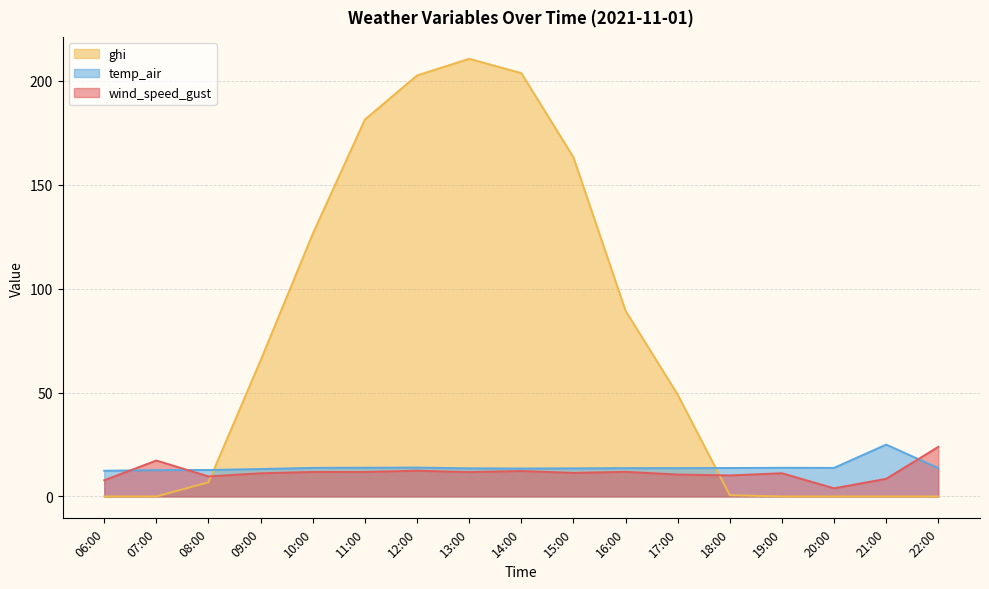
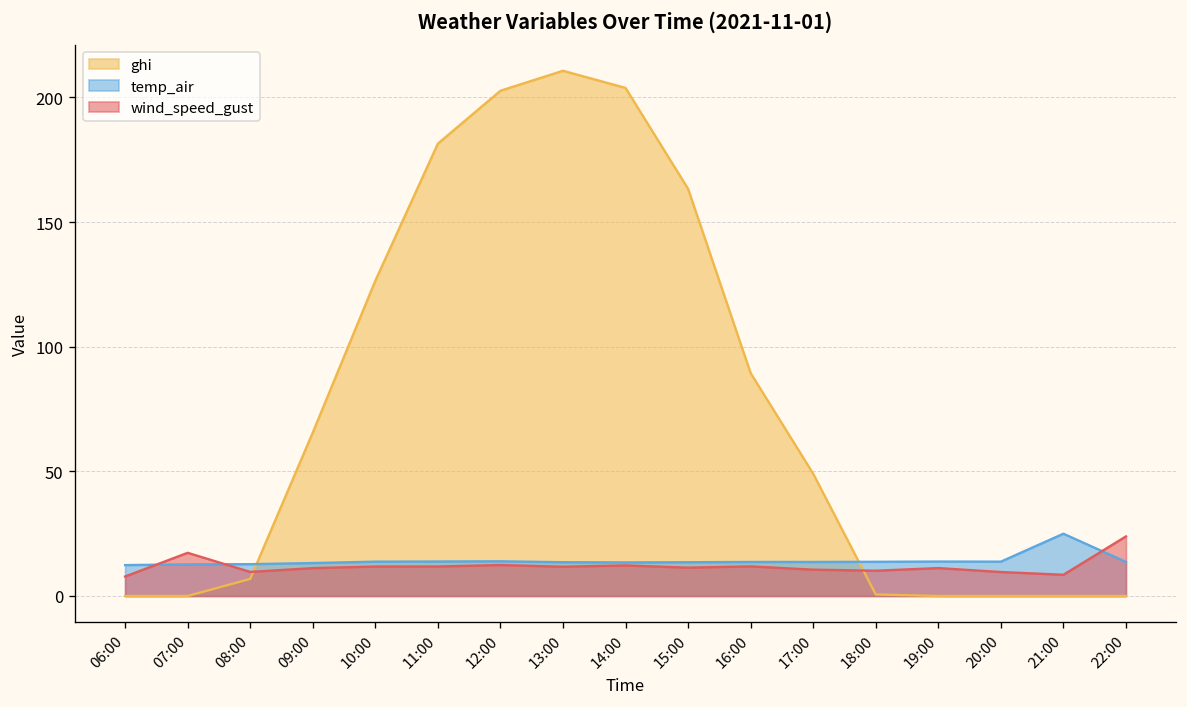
  {
    "ghi": {
      "06:00": 0,
      "07:00": 0,
      "08:00": 7,
      "09:00": 66,
      "10:00": 126,
      "11:00": 181,
      "12:00": 203,
      "13:00": 211,
      "14:00": 204,
      "15:00": 163,
      "16:00": 89,
      "17:00": 49,
      "18:00": 1,
      "19:00": 0,
      "20:00": 0,
      "21:00": 0,
      "22:00": 0
    },
    "temp_air": {
      "06:00": 12,
      "07:00": 13,
      "08:00": 13,
      "09:00": 13,
      "10:00": 14,
      "11:00": 14,
      "12:00": 14,
      "13:00": 14,
      "15:00": 14,
      "16:00": 14,
      "17:00": 14,
      "18:00": 14,
      "19:00": 14,
      "20:00": 14,
      "21:00": 25,
      "22:00": 14
    },
    "wind_speed_gust": {
      "06:00": 8,
      "07:00": 17,
      "08:00": 10,
      "09:00": 11,
      "10:00": 12,
      "11:00": 12,
      "12:00": 12,
      "13:00": 12,
      "15:00": 11,
      "16:00": 12,
      "17:00": 11,
      "18:00": 10,
      "19:00": 11,
-     "20:00": 4,
+     "20:00": 10,
      "21:00": 9,
      "22:00": 24
    }
  }
